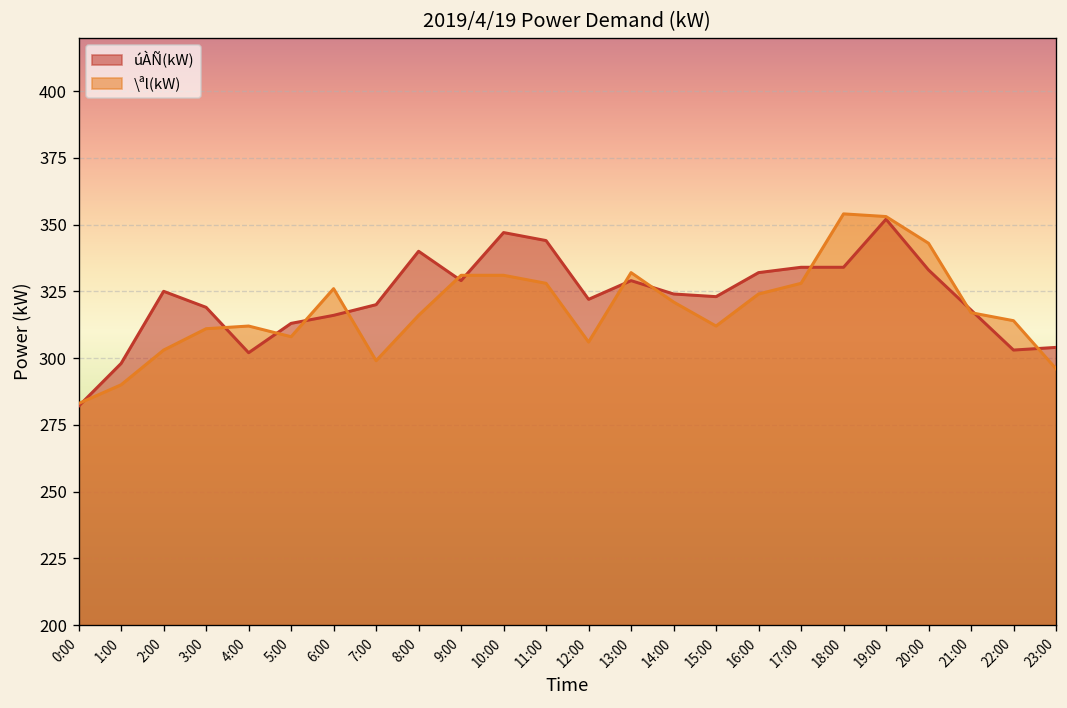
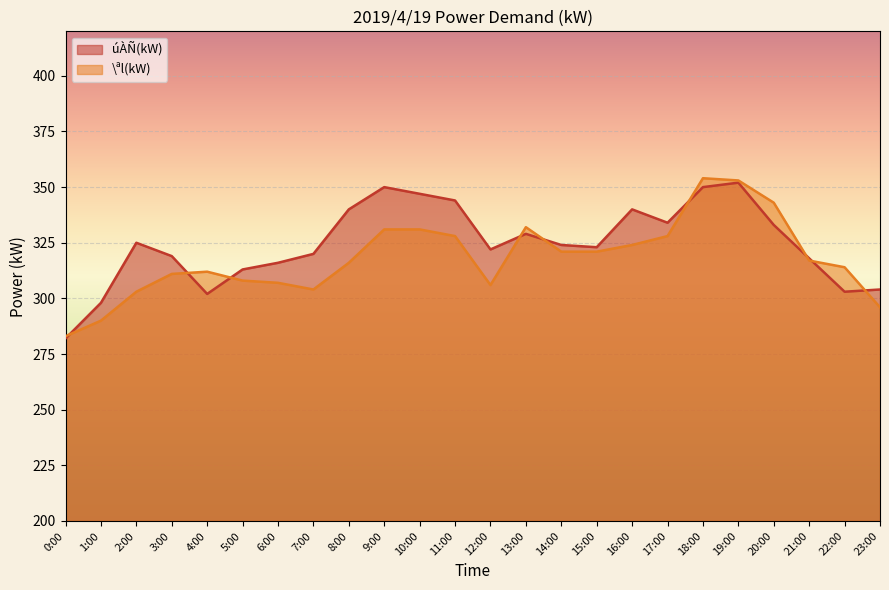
  {
    "úÀÑ(kW)": {
      "1:00": 298,
      "2:00": 325,
      "3:00": 319,
      "4:00": 302,
      "5:00": 313,
      "6:00": 316,
      "7:00": 320,
      "8:00": 340,
-     "9:00": 329,
+     "9:00": 350,
      "10:00": 347,
      "11:00": 344,
      "12:00": 322,
      "13:00": 329,
      "14:00": 324,
      "15:00": 323,
-     "16:00": 332,
+     "16:00": 340,
      "17:00": 334,
-     "18:00": 334,
+     "18:00": 350,
      "20:00": 333,
      "22:00": 303,
      "23:00": 304
    },
    "\\ªl(kW)": {
      "1:00": 290,
      "2:00": 303,
      "3:00": 311,
      "4:00": 312,
      "5:00": 308,
-     "6:00": 326,
-     "7:00": 299,
+     "6:00": 307,
+     "7:00": 304,
      "8:00": 316,
      "9:00": 331,
      "10:00": 331,
      "11:00": 328,
      "12:00": 306,
      "13:00": 332,
      "14:00": 321,
-     "15:00": 312,
+     "15:00": 321,
      "16:00": 324,
      "17:00": 328,
      "18:00": 354,
      "20:00": 343,
      "22:00": 314,
      "23:00": 296
    }
  }
